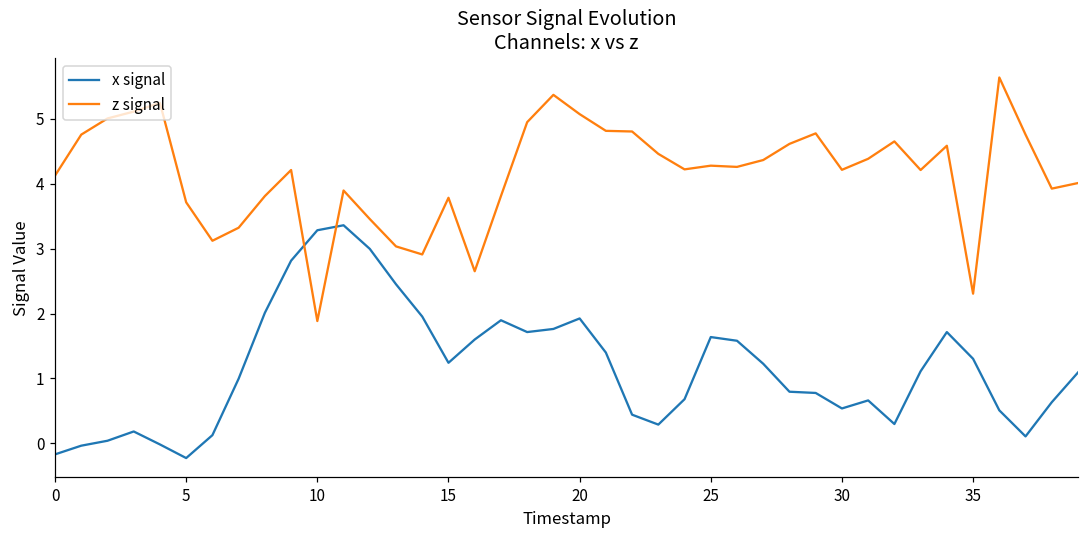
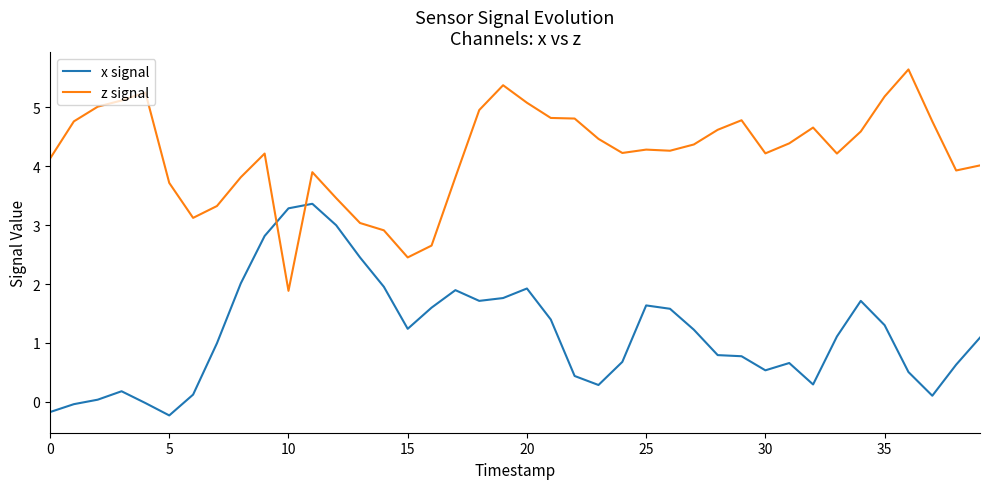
  {
    "x signal": {
      "0": -0.2,
      "5": -0.2,
      "10": 3.3,
      "15": 1.2,
      "20": 1.9,
      "25": 1.6,
      "30": 0.5,
      "35": 1.3
    },
    "z signal": {
      "0": 4.1,
      "5": 3.7,
      "10": 1.9,
-     "15": 3.8,
+     "15": 2.5,
      "20": 5.1,
      "25": 4.3,
      "30": 4.2,
-     "35": 2.3
+     "35": 5.2
    }
  }
